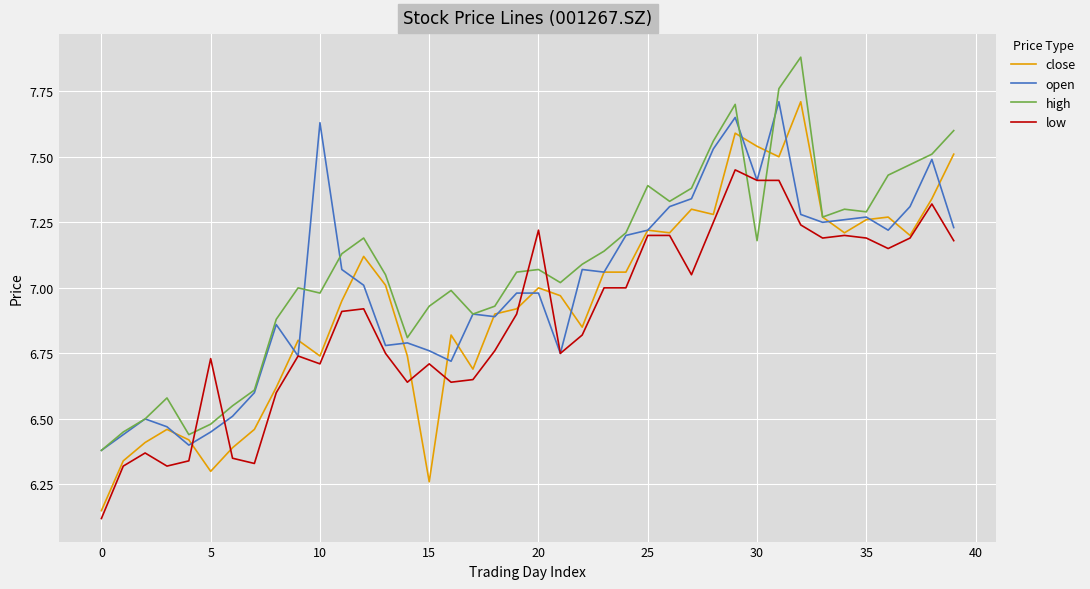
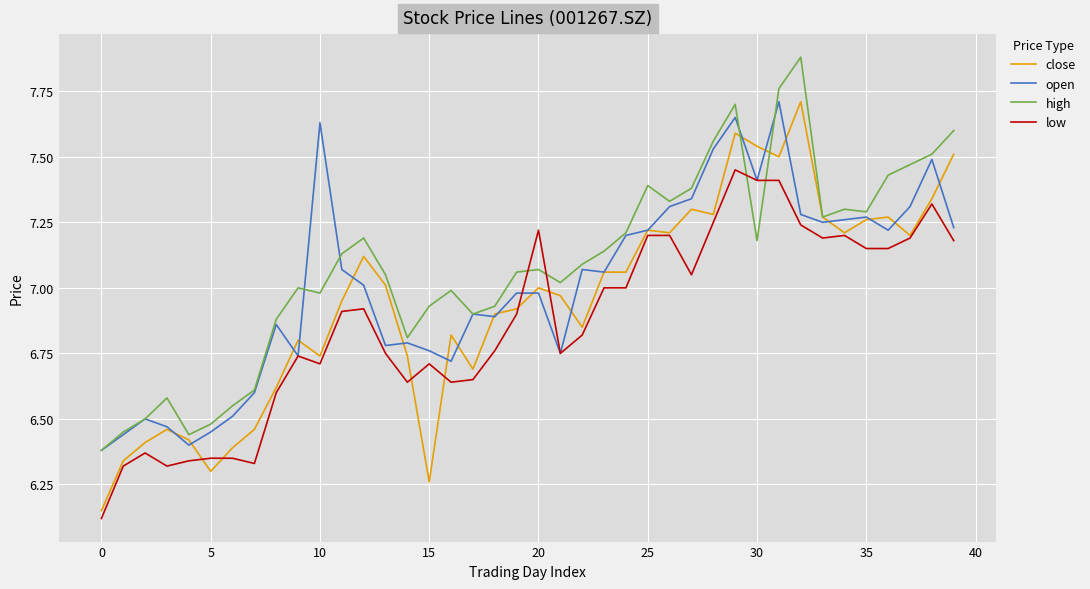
  {
    "close": {
      "0": 6.15,
      "5": 6.30,
      "10": 6.74,
      "15": 6.26,
      "20": 7.00,
      "30": 7.54,
      "35": 7.26
    },
    "open": {
      "5": 6.45,
      "10": 7.63,
      "15": 6.76,
      "20": 6.98,
      "35": 7.27
    },
    "high": {
      "5": 6.48,
      "10": 6.98,
      "15": 6.93,
      "20": 7.07,
      "25": 7.39,
      "30": 7.18,
      "35": 7.29
    },
    "low": {
      "0": 6.12,
-     "5": 6.73,
+     "5": 6.35,
      "10": 6.71,
      "15": 6.71,
      "20": 7.22,
      "25": 7.20,
-     "35": 7.19
+     "35": 7.15
    }
  }
